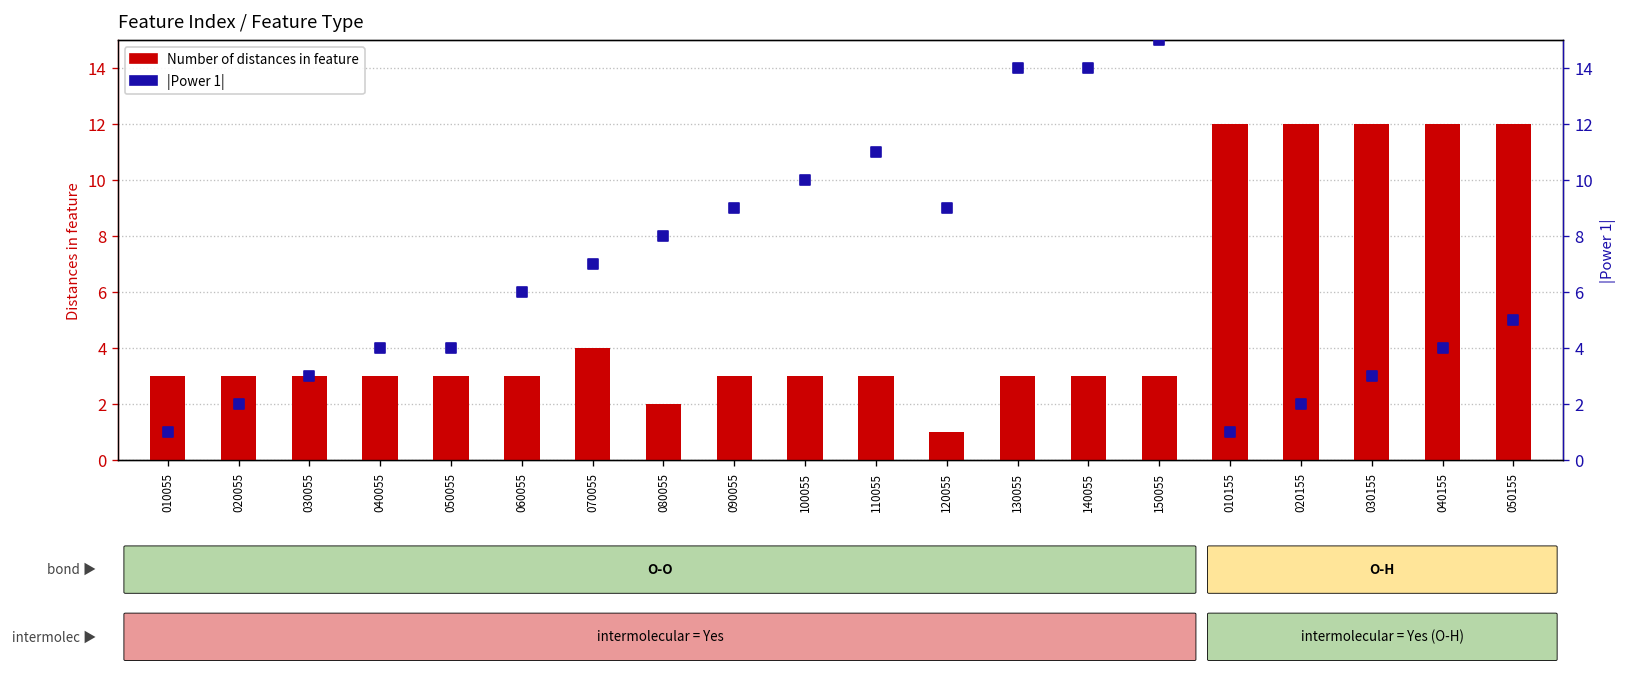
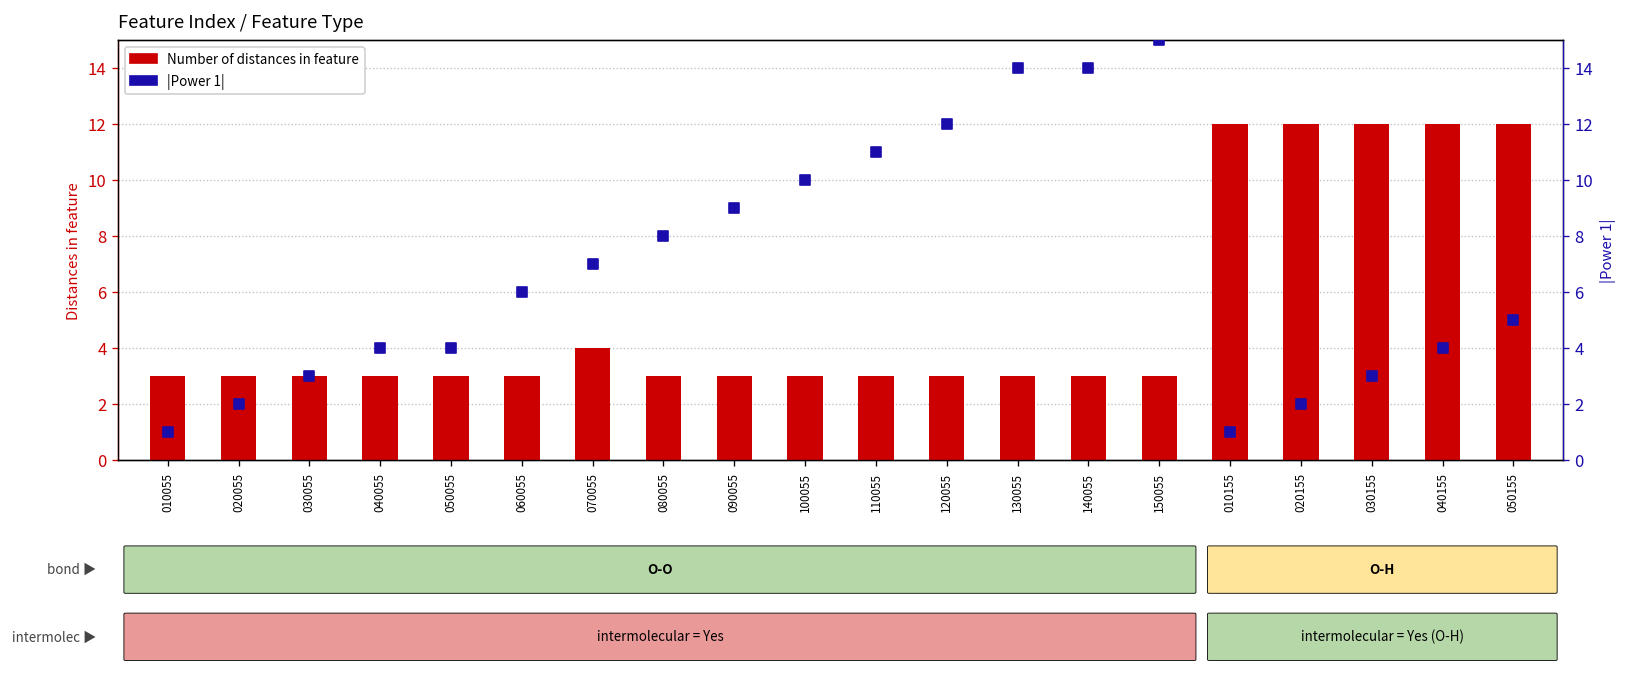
  {
    "Number of distances in feature": {
      "010055": 3,
      "020055": 3,
      "030055": 3,
      "040055": 3,
      "050055": 3,
      "060055": 3,
      "070055": 4,
-     "080055": 2,
+     "080055": 3,
      "090055": 3,
      "100055": 3,
      "110055": 3,
-     "120055": 1,
+     "120055": 3,
      "130055": 3,
      "140055": 3,
      "150055": 3,
      "010155": 12,
      "020155": 12,
      "030155": 12,
      "040155": 12,
      "050155": 12
    },
    "|Power 1|": {
-     "120055": 9.0
+     "120055": 12.0
    }
  }
